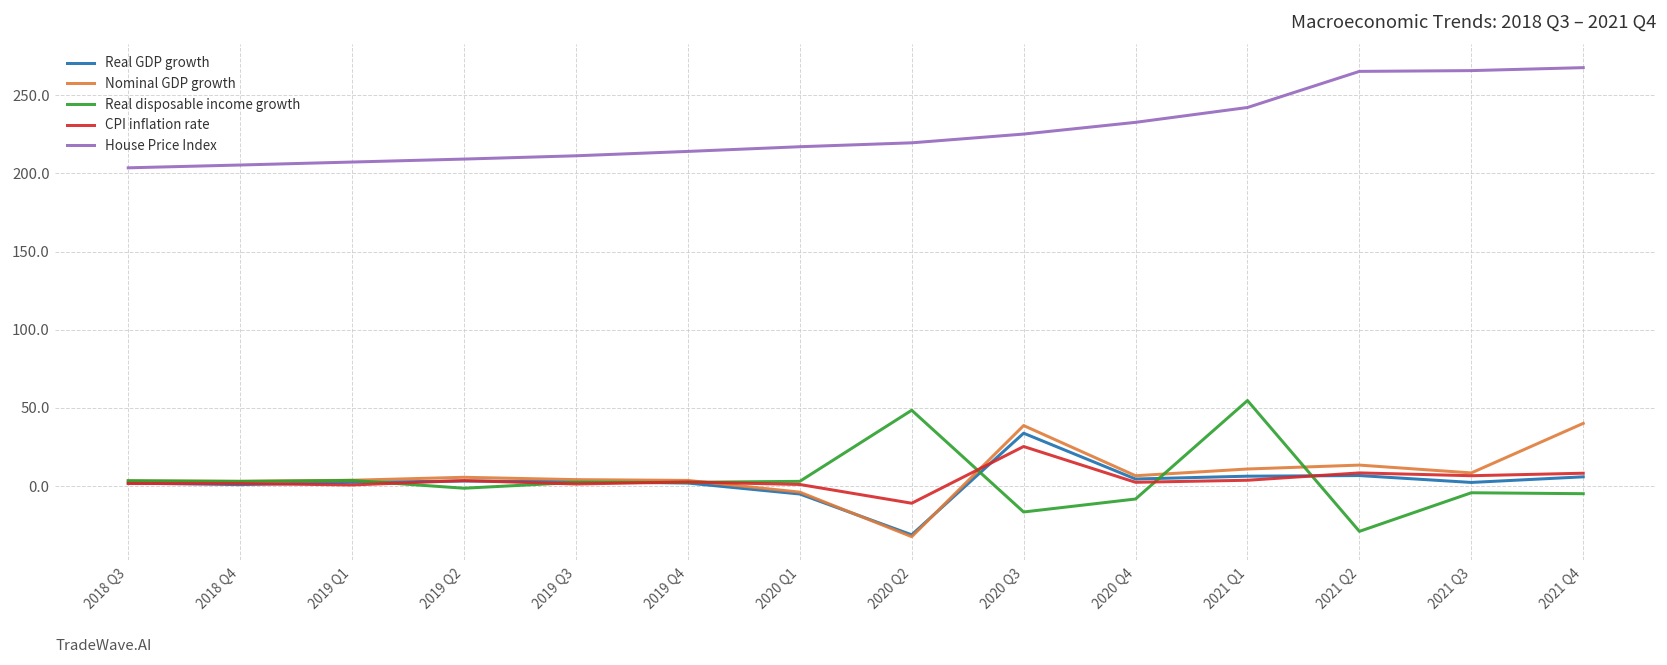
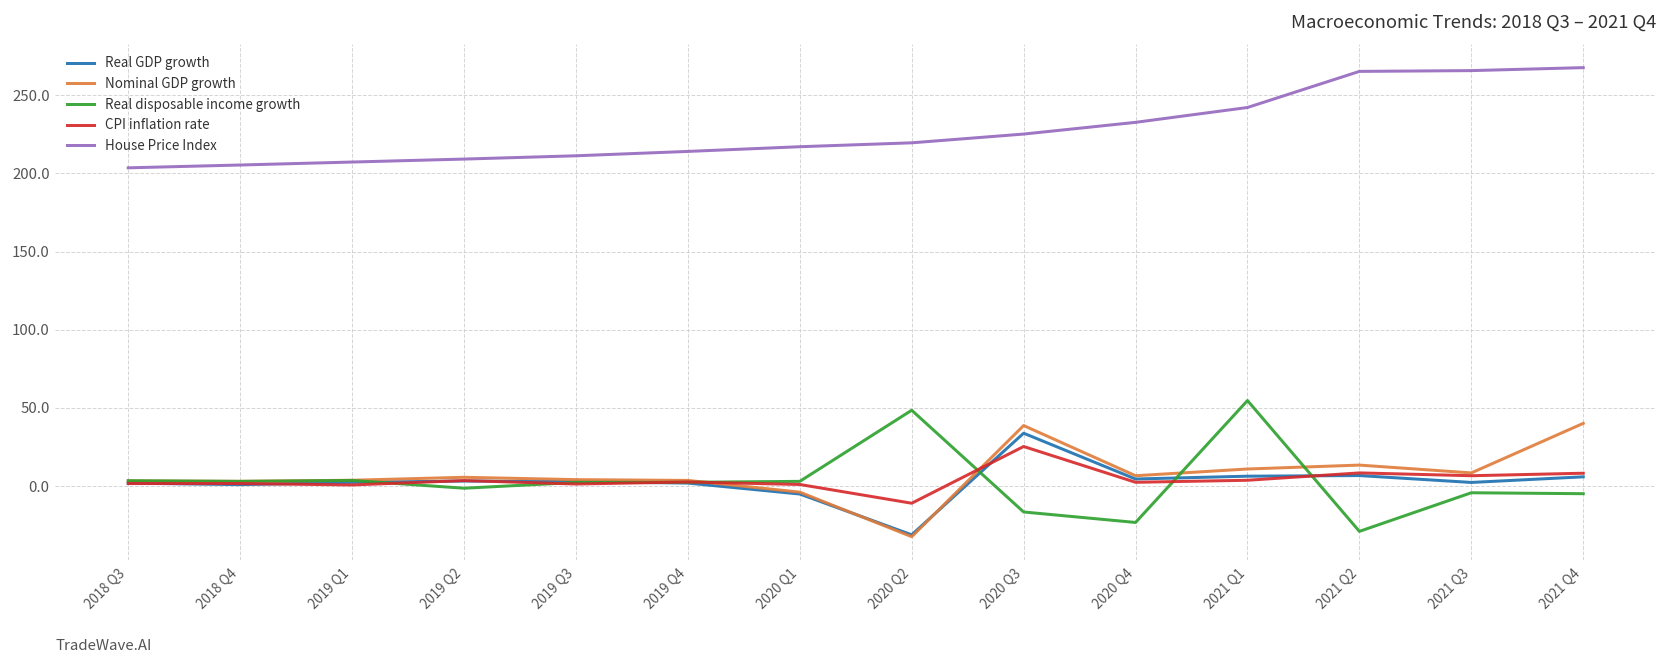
  {
    "Real GDP growth": {
      "2020 Q3": 34,
      "2020 Q4": 5,
      "2021 Q1": 6,
      "2021 Q3": 2,
      "2021 Q4": 6
    },
    "Nominal GDP growth": {
      "2019 Q2": 6,
      "2020 Q3": 39,
      "2020 Q4": 7,
      "2021 Q1": 11,
      "2021 Q2": 13,
      "2021 Q4": 40
    },
    "Real disposable income growth": {
      "2019 Q2": -1,
      "2020 Q1": 3,
      "2020 Q2": 49,
      "2020 Q3": -17,
-     "2020 Q4": -8,
+     "2020 Q4": -23,
      "2021 Q1": 55,
      "2021 Q2": -29,
      "2021 Q3": -4,
      "2021 Q4": -5
    },
    "CPI inflation rate": {
      "2020 Q1": 1,
      "2020 Q2": -11,
      "2020 Q3": 25,
      "2020 Q4": 2,
      "2021 Q1": 4,
      "2021 Q4": 8
    },
    "House Price Index": {
      "2018 Q3": 204,
      "2018 Q4": 205,
      "2019 Q1": 207,
      "2019 Q2": 209,
      "2019 Q3": 211,
      "2019 Q4": 214,
      "2020 Q1": 217,
      "2020 Q2": 220,
      "2020 Q3": 225,
      "2020 Q4": 233,
      "2021 Q1": 242,
      "2021 Q2": 265,
      "2021 Q3": 266,
      "2021 Q4": 268
    }
  }
